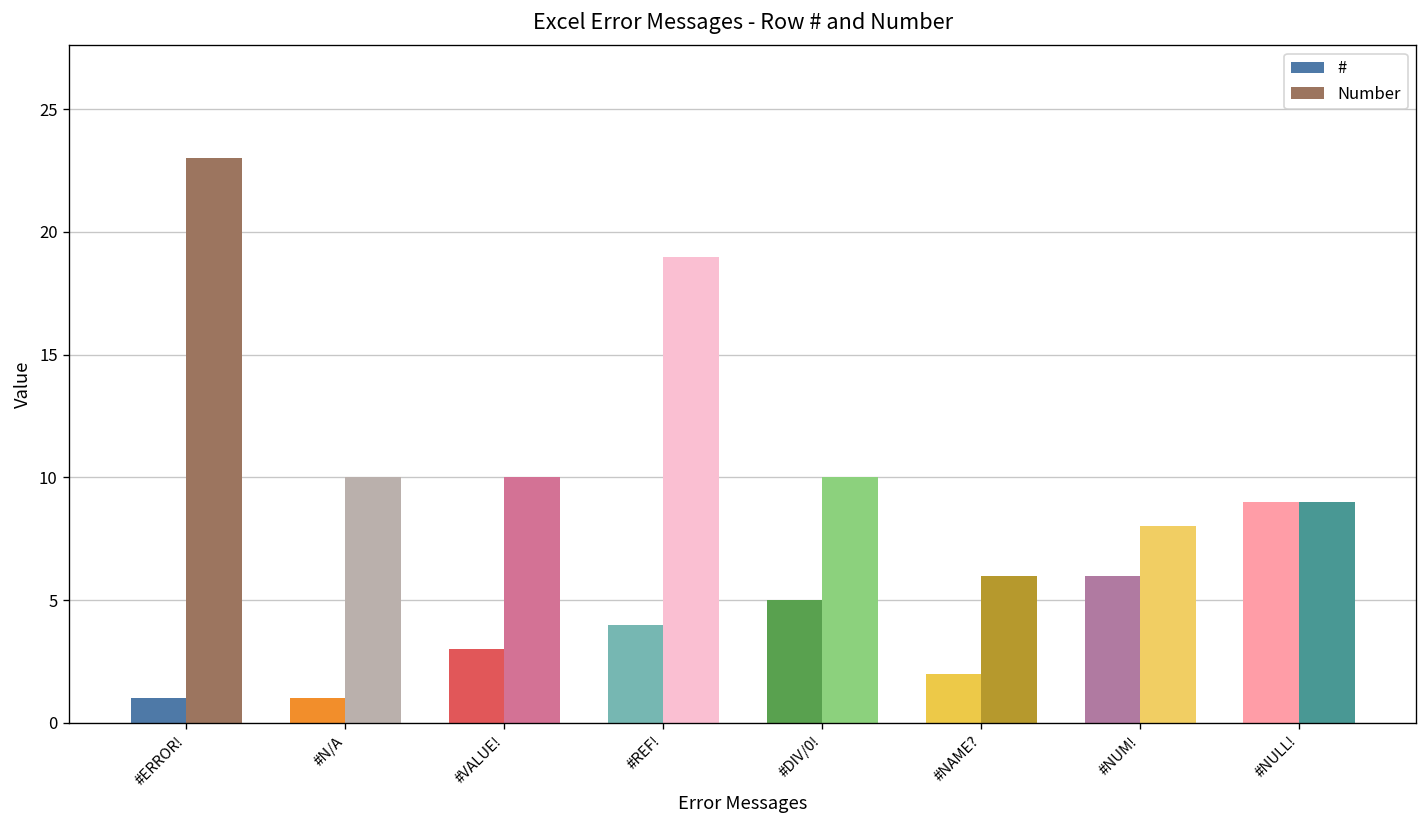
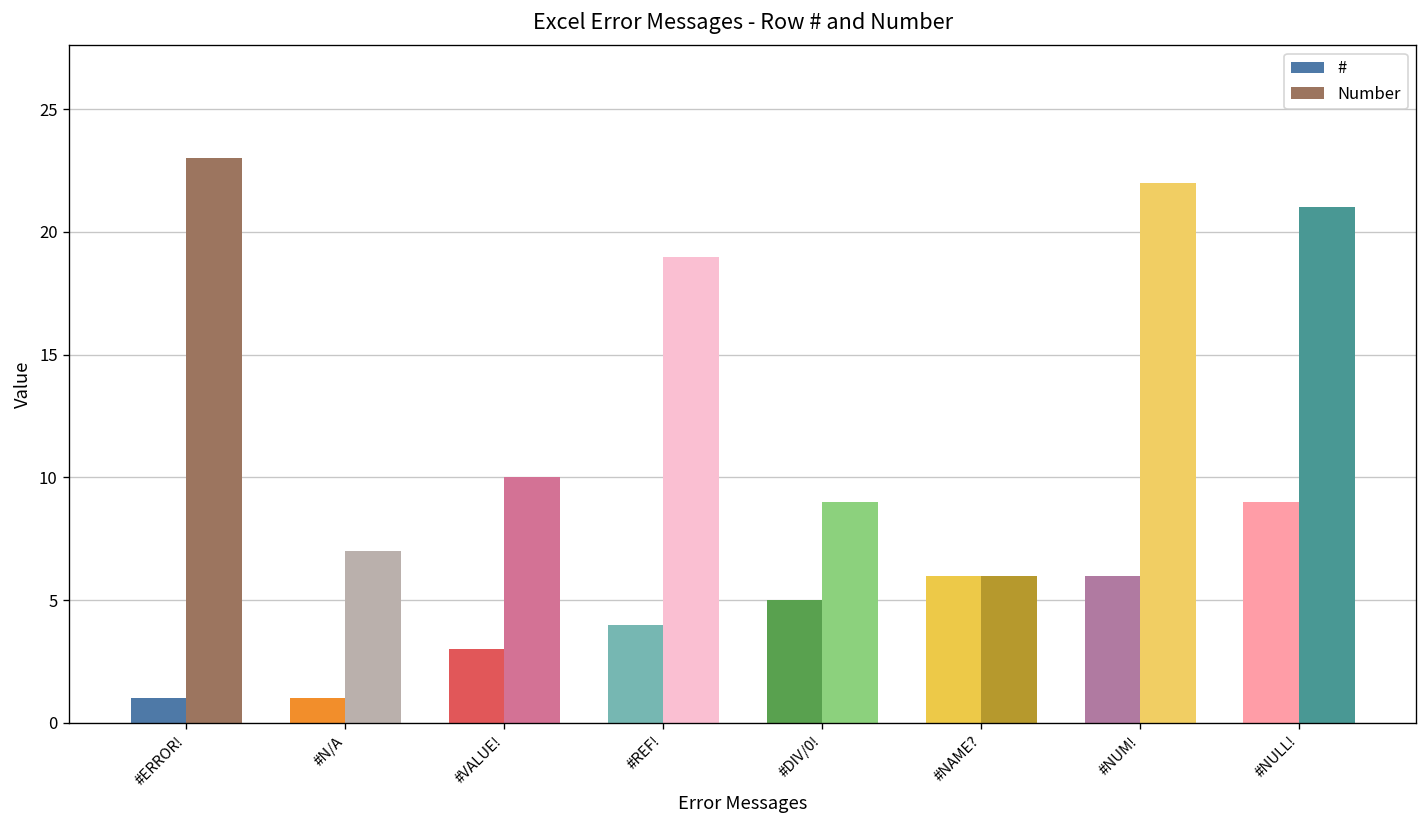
  {
    "#": {
      "#ERROR!": 1,
      "#N/A": 1,
      "#VALUE!": 3,
      "#REF!": 4,
      "#DIV/0!": 5,
-     "#NAME?": 2,
+     "#NAME?": 6,
      "#NUM!": 6,
      "#NULL!": 9
    },
    "Number": {
      "#ERROR!": 23,
-     "#N/A": 10,
+     "#N/A": 7,
      "#VALUE!": 10,
      "#REF!": 19,
-     "#DIV/0!": 10,
+     "#DIV/0!": 9,
      "#NAME?": 6,
-     "#NUM!": 8,
-     "#NULL!": 9
+     "#NUM!": 22,
+     "#NULL!": 21
    }
  }
